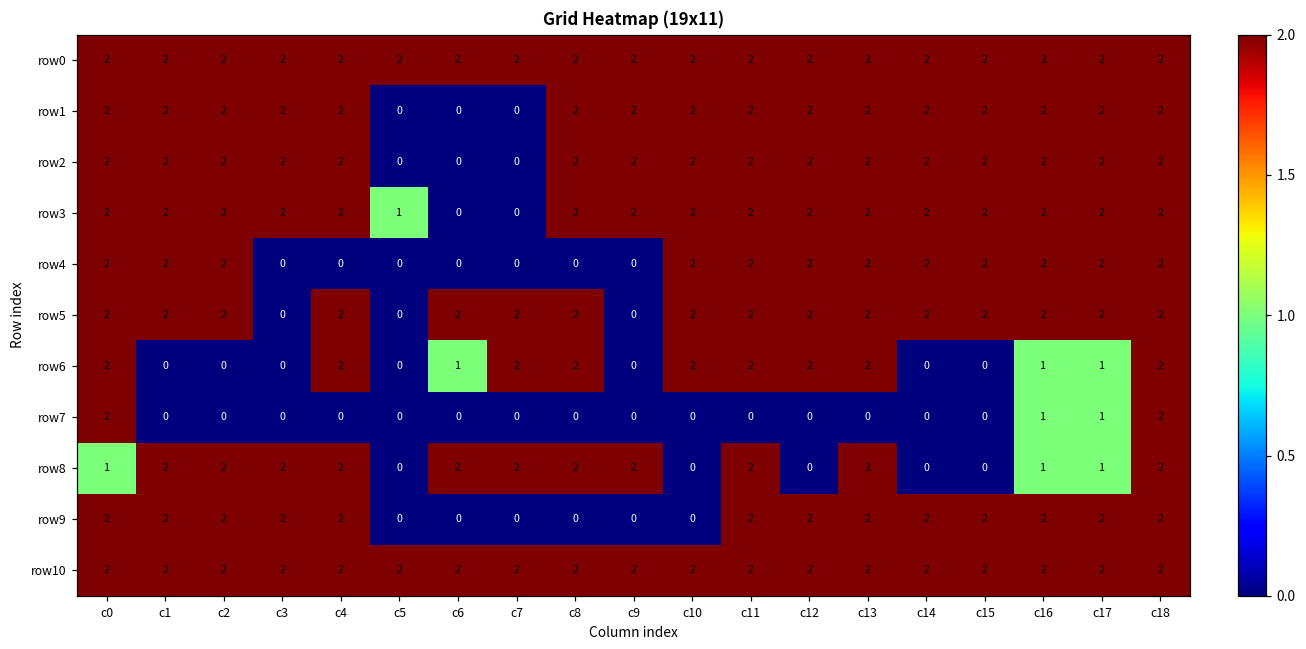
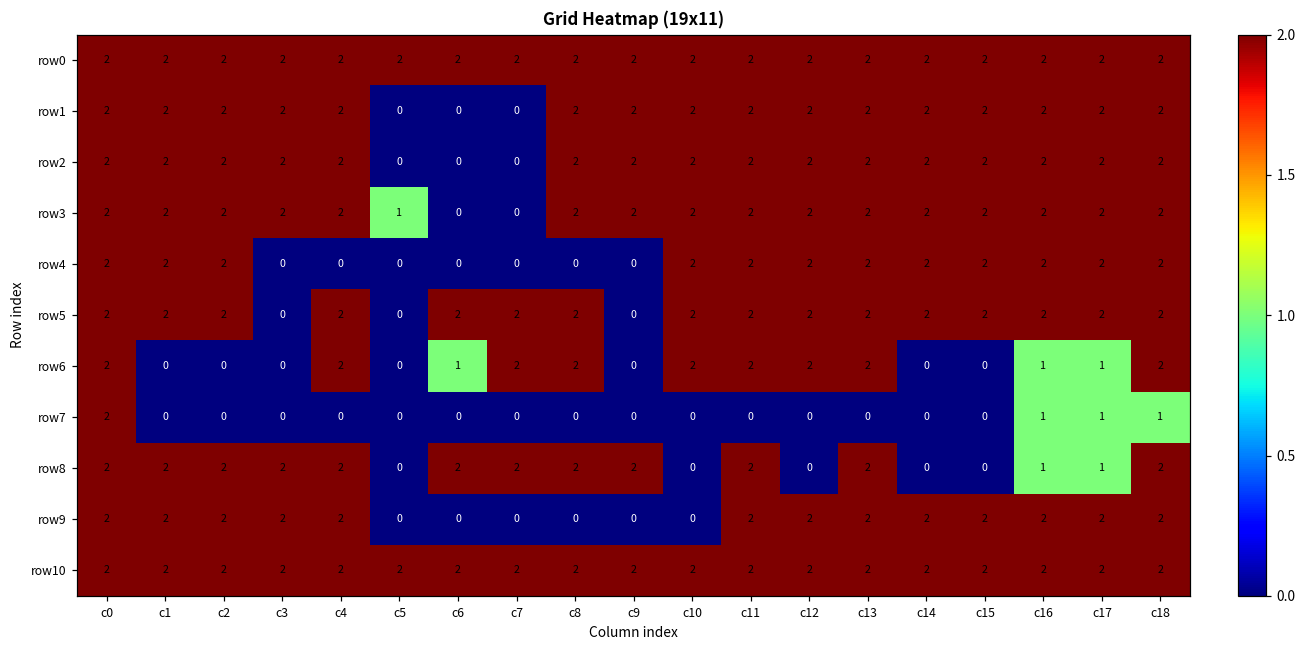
  {
    "row7": {
      "c0": 2,
      "c1": 0,
      "c2": 0,
      "c3": 0,
      "c4": 0,
      "c5": 0,
      "c6": 0,
      "c7": 0,
      "c8": 0,
      "c9": 0,
      "c10": 0,
      "c11": 0,
      "c12": 0,
      "c13": 0,
      "c14": 0,
      "c15": 0,
      "c16": 1,
      "c17": 1,
-     "c18": 2
+     "c18": 1
    },
    "row8": {
-     "c0": 1,
+     "c0": 2,
      "c1": 2,
      "c2": 2,
      "c3": 2,
      "c4": 2,
      "c5": 0,
      "c6": 2,
      "c7": 2,
      "c8": 2,
      "c9": 2,
      "c10": 0,
      "c11": 2,
      "c12": 0,
      "c13": 2,
      "c14": 0,
      "c15": 0,
      "c16": 1,
      "c17": 1,
      "c18": 2
    }
  }
